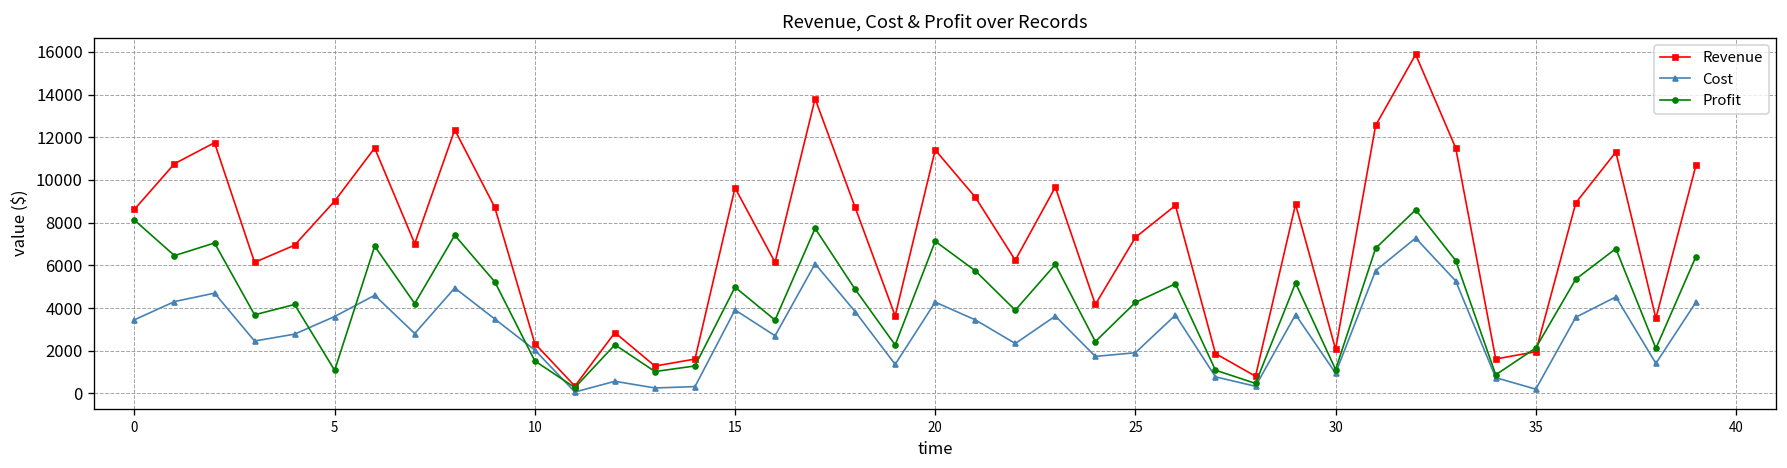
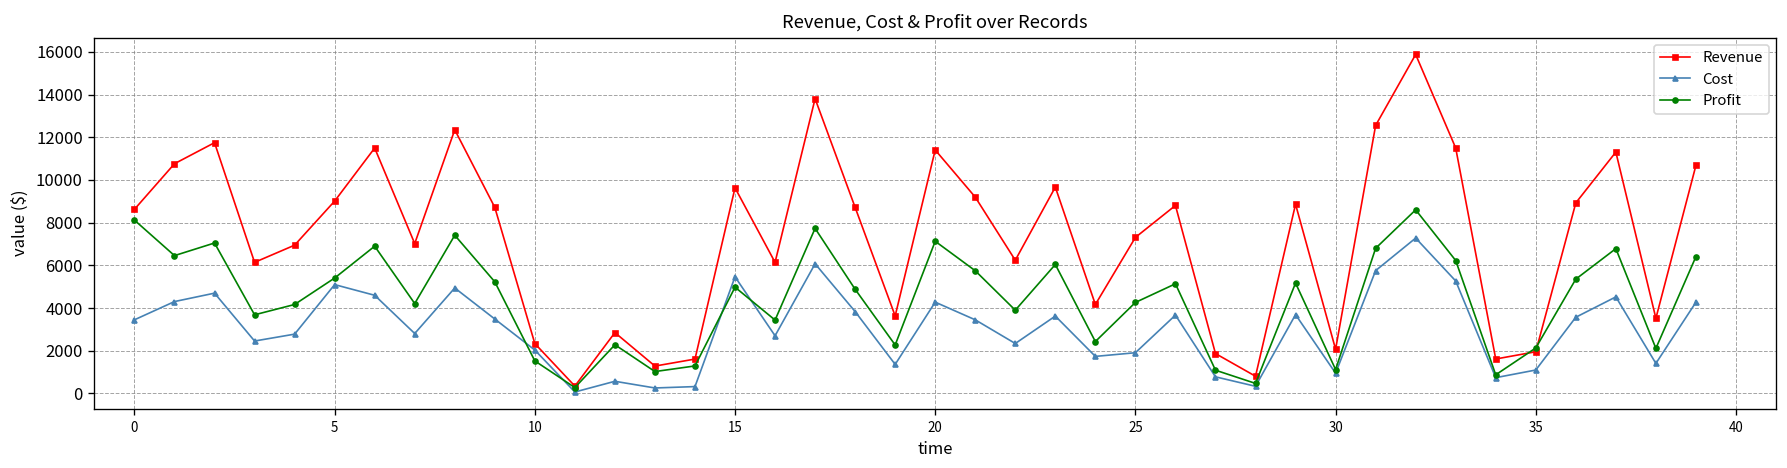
  {
    "Revenue": {
      "0": 8600,
      "5": 9000,
      "10": 2300,
      "15": 9600,
      "20": 11400,
      "25": 7300,
      "30": 2100,
      "35": 2000
    },
    "Cost": {
      "0": 3500,
-     "5": 3600,
+     "5": 5100,
      "10": 2000,
-     "15": 3900,
+     "15": 5500,
      "20": 4300,
      "25": 1900,
      "30": 900,
-     "35": 200
+     "35": 1100
    },
    "Profit": {
      "0": 8100,
-     "5": 1100,
+     "5": 5400,
      "10": 1500,
      "15": 5000,
      "20": 7100,
      "25": 4300,
      "30": 1100,
      "35": 2100
    }
  }
